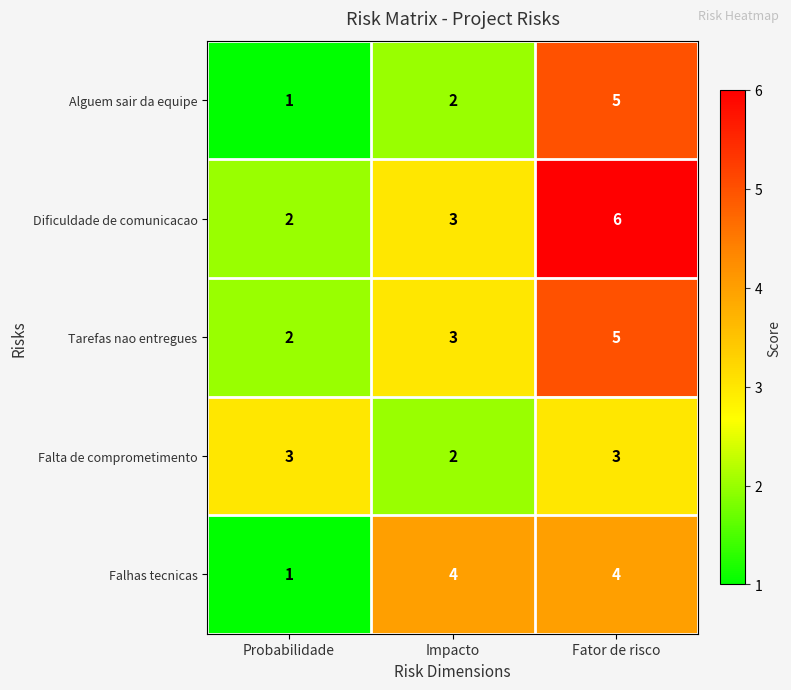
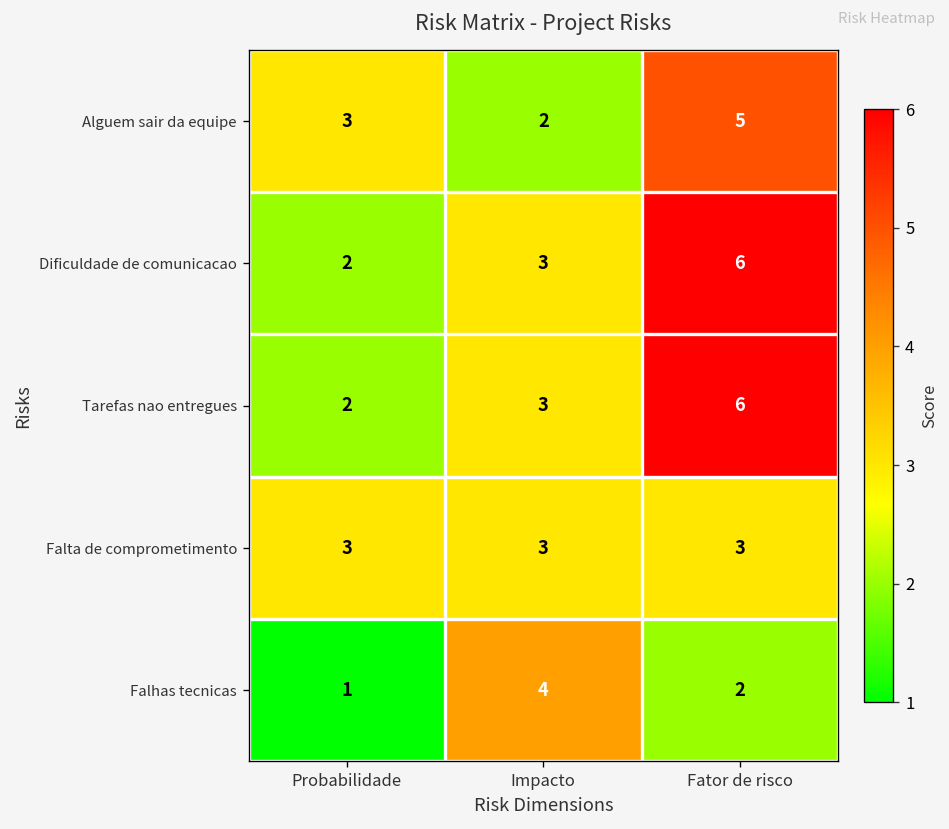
  {
    "Alguem sair da equipe": {
-     "Probabilidade": 1,
+     "Probabilidade": 3,
      "Impacto": 2,
      "Fator de risco": 5
    },
    "Dificuldade de comunicacao": {
      "Probabilidade": 2,
      "Impacto": 3,
      "Fator de risco": 6
    },
    "Tarefas nao entregues": {
      "Probabilidade": 2,
      "Impacto": 3,
-     "Fator de risco": 5
+     "Fator de risco": 6
    },
    "Falta de comprometimento": {
      "Probabilidade": 3,
-     "Impacto": 2,
+     "Impacto": 3,
      "Fator de risco": 3
    },
    "Falhas tecnicas": {
      "Probabilidade": 1,
      "Impacto": 4,
-     "Fator de risco": 4
+     "Fator de risco": 2
    }
  }
